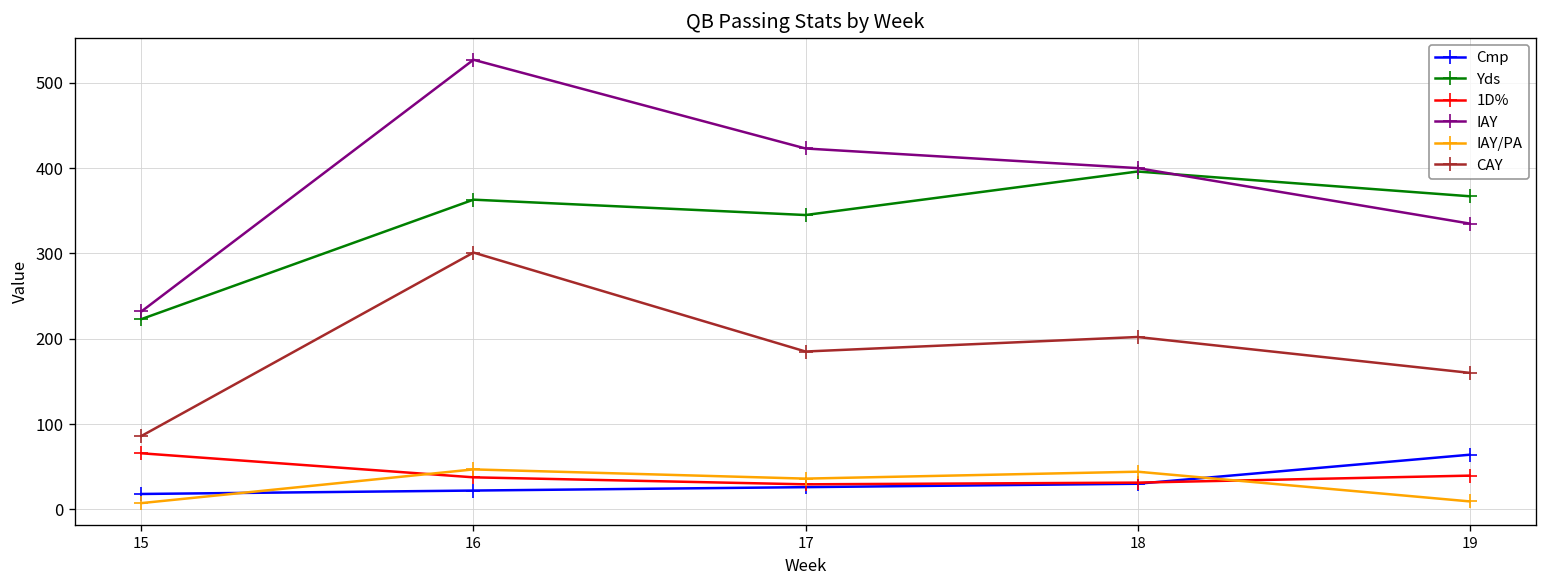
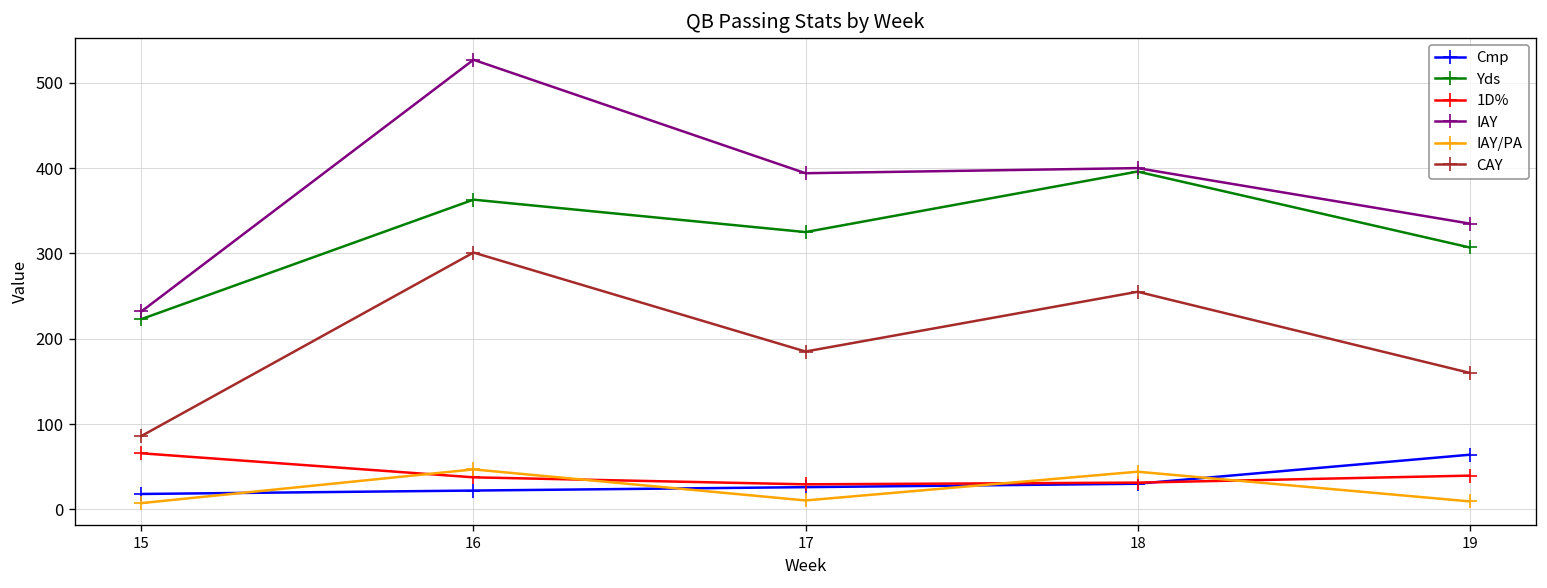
  {
    "Cmp": {
      "15": 20,
      "16": 20,
      "19": 60
    },
    "Yds": {
      "15": 220,
      "16": 360,
-     "17": 350,
+     "17": 330,
      "18": 400,
-     "19": 370
+     "19": 310
    },
    "1D%": {
      "15": 70,
      "16": 40,
      "19": 40
    },
    "IAY": {
      "15": 230,
      "16": 530,
-     "17": 420,
+     "17": 390,
      "18": 400,
      "19": 340
    },
    "IAY/PA": {
      "15": 10,
      "16": 50,
-     "17": 40,
+     "17": 10,
      "18": 40,
      "19": 10
    },
    "CAY": {
      "15": 90,
      "16": 300,
      "17": 190,
-     "18": 200,
+     "18": 260,
      "19": 160
    }
  }
